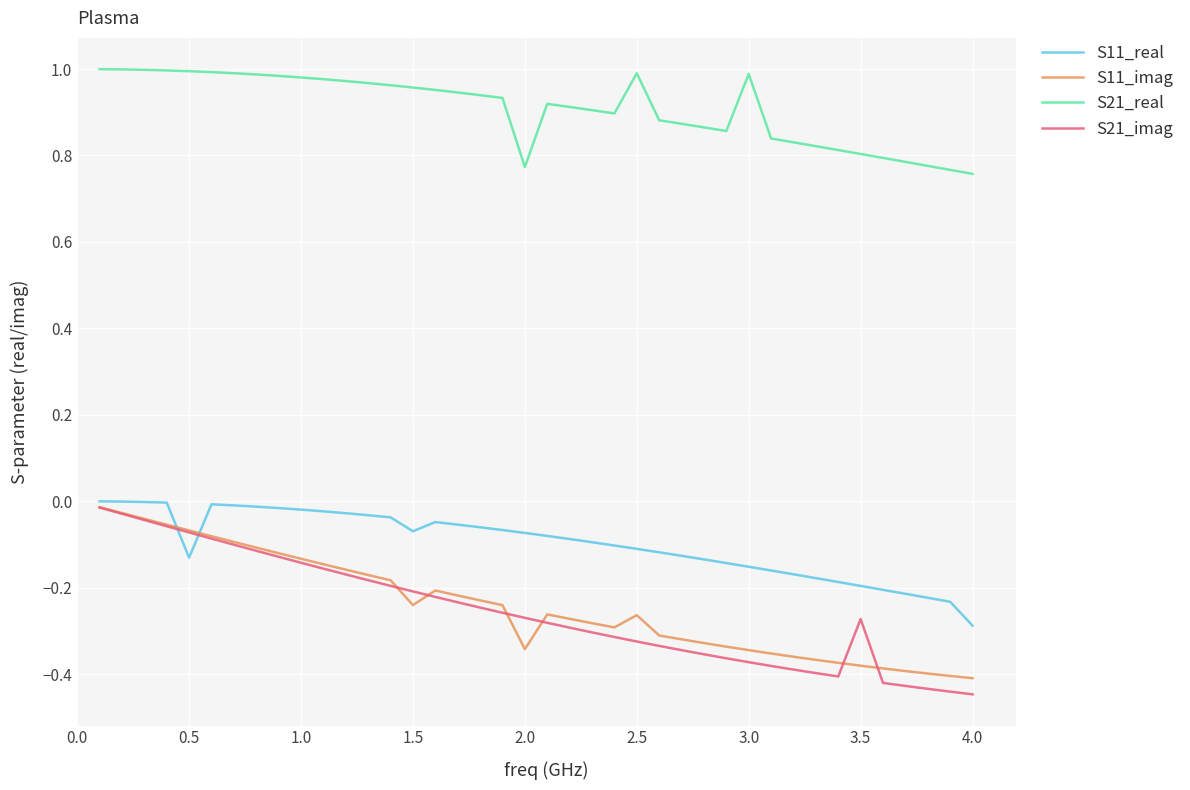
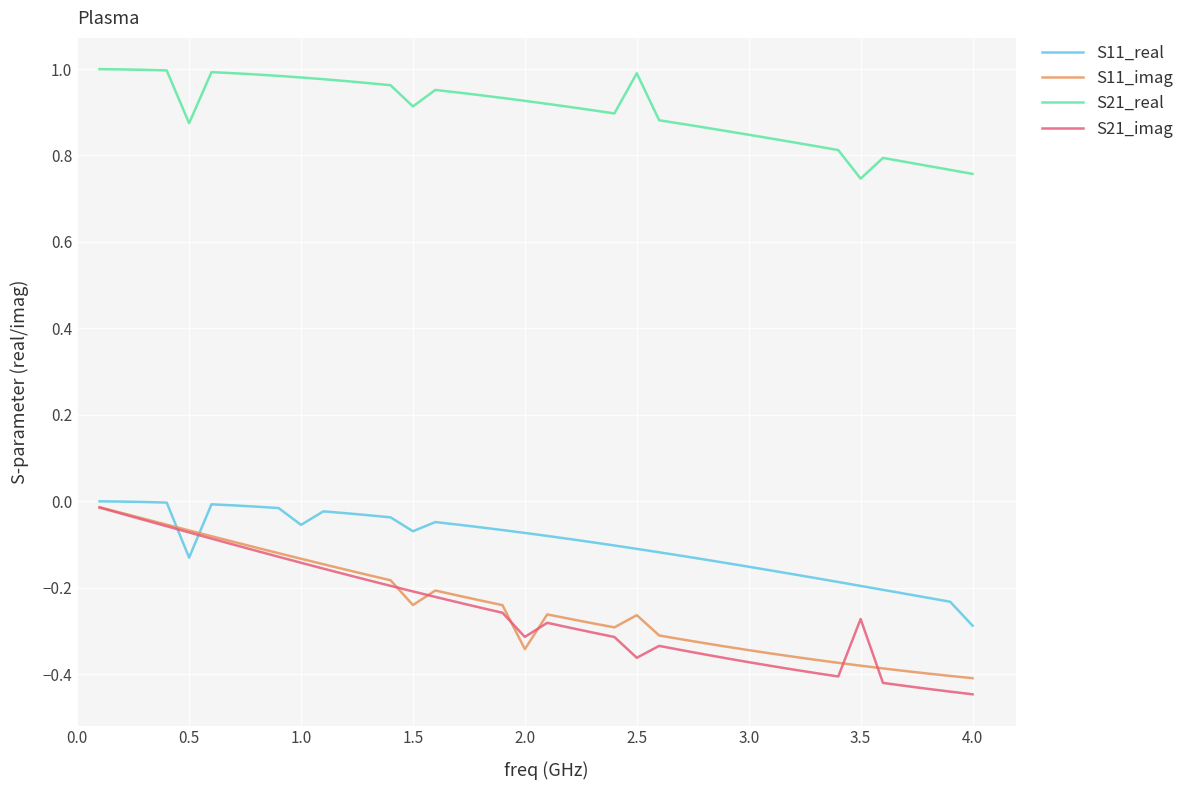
  {
    "S11_real": {
      "0.5": -0.13,
-     "1.0": -0.02,
+     "1.0": -0.05,
      "1.5": -0.07,
      "2.0": -0.07,
      "2.5": -0.11,
      "3.0": -0.15,
      "3.5": -0.20,
      "4.0": -0.29
    },
    "S11_imag": {
      "1.0": -0.13,
      "1.5": -0.24,
      "2.0": -0.34,
      "2.5": -0.26,
      "3.0": -0.34,
      "3.5": -0.38,
      "4.0": -0.41
    },
    "S21_real": {
-     "0.5": 0.99,
+     "0.5": 0.87,
      "1.0": 0.98,
-     "1.5": 0.96,
-     "2.0": 0.77,
+     "1.5": 0.91,
+     "2.0": 0.93,
      "2.5": 0.99,
-     "3.0": 0.99,
-     "3.5": 0.80,
+     "3.0": 0.85,
+     "3.5": 0.75,
      "4.0": 0.76
    },
    "S21_imag": {
      "1.0": -0.14,
      "1.5": -0.21,
-     "2.0": -0.27,
-     "2.5": -0.32,
+     "2.0": -0.31,
+     "2.5": -0.36,
      "3.0": -0.37,
      "3.5": -0.27,
      "4.0": -0.45
    }
  }
